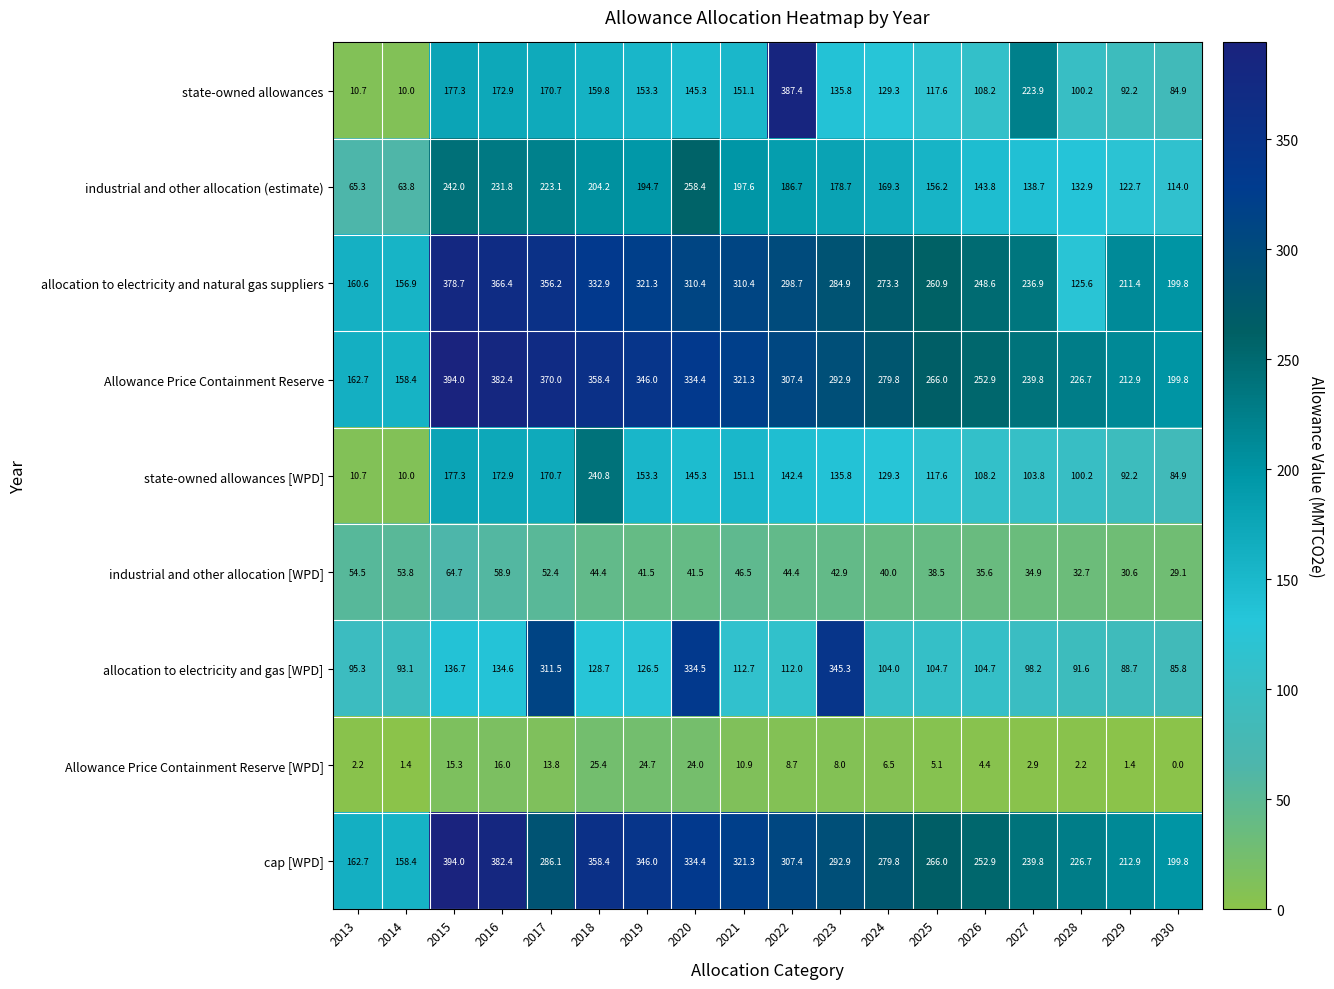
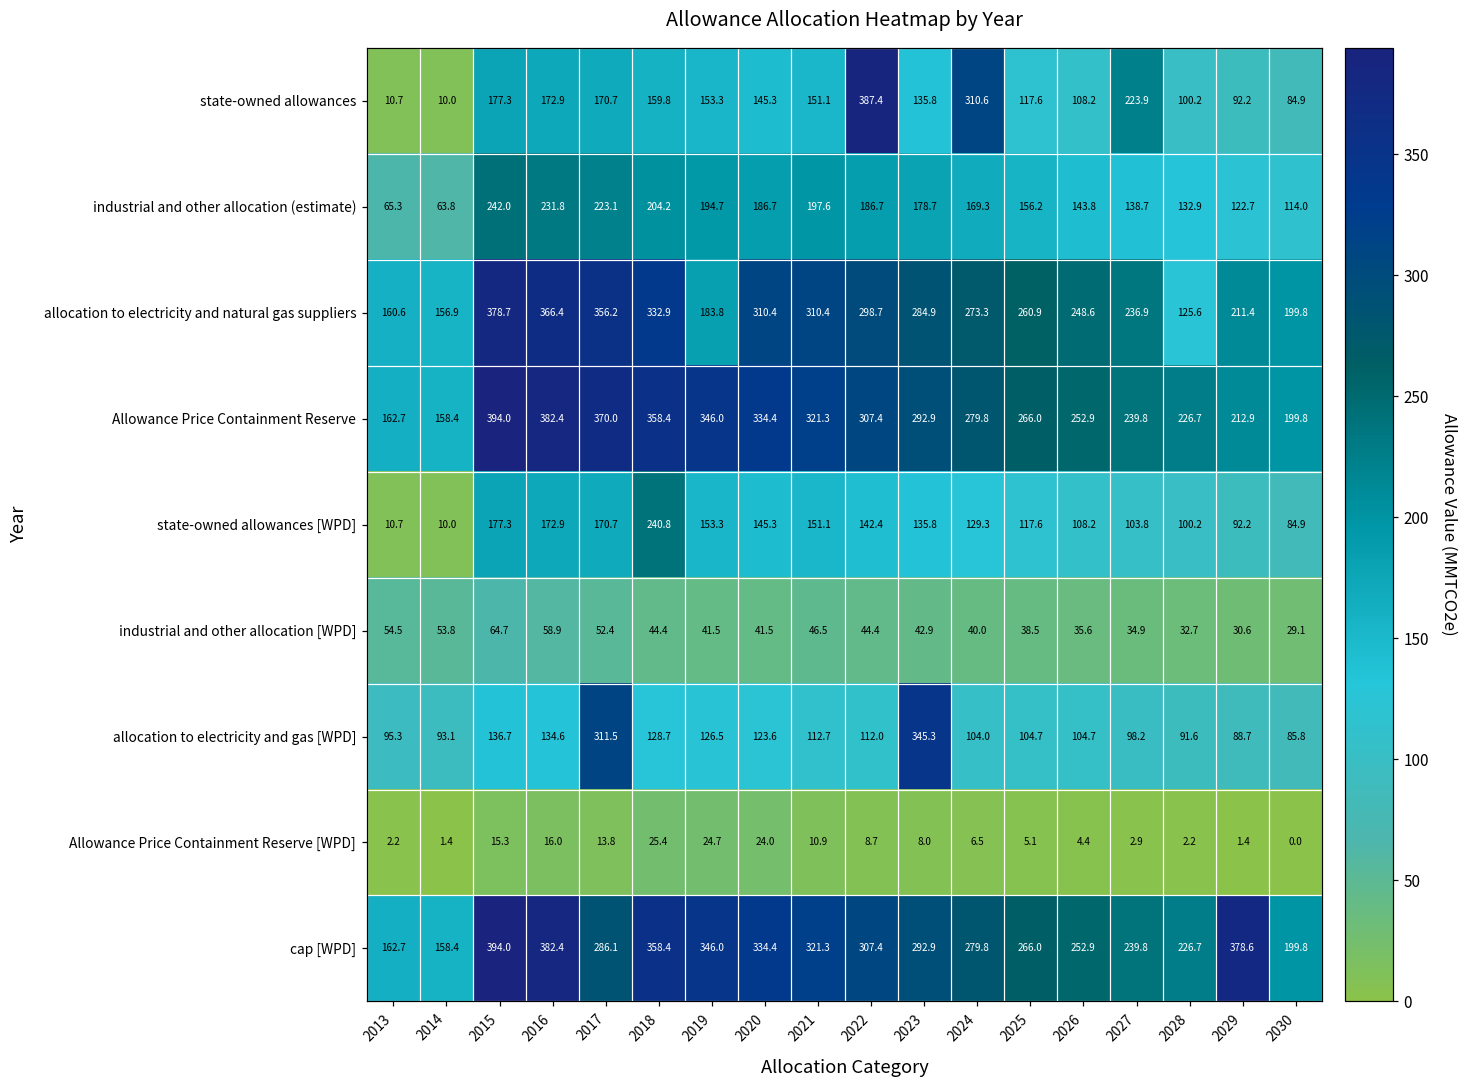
  {
    "state-owned allowances": {
      "2013": 10.7,
      "2014": 10.0,
      "2015": 177.3,
      "2016": 172.9,
      "2017": 170.7,
      "2018": 159.8,
      "2019": 153.3,
      "2020": 145.3,
      "2021": 151.1,
      "2022": 387.4,
      "2023": 135.8,
-     "2024": 129.3,
+     "2024": 310.6,
      "2025": 117.6,
      "2026": 108.2,
      "2027": 223.9,
      "2028": 100.2,
      "2029": 92.2,
      "2030": 84.9
    },
    "industrial and other allocation (estimate)": {
      "2013": 65.3,
      "2014": 63.8,
      "2015": 242.0,
      "2016": 231.8,
      "2017": 223.1,
      "2018": 204.2,
      "2019": 194.7,
-     "2020": 258.4,
+     "2020": 186.7,
      "2021": 197.6,
      "2022": 186.7,
      "2023": 178.7,
      "2024": 169.3,
      "2025": 156.2,
      "2026": 143.8,
      "2027": 138.7,
      "2028": 132.9,
      "2029": 122.7,
      "2030": 114.0
    },
    "allocation to electricity and natural gas suppliers": {
      "2013": 160.6,
      "2014": 156.9,
      "2015": 378.7,
      "2016": 366.4,
      "2017": 356.2,
      "2018": 332.9,
-     "2019": 321.3,
+     "2019": 183.8,
      "2020": 310.4,
      "2021": 310.4,
      "2022": 298.7,
      "2023": 284.9,
      "2024": 273.3,
      "2025": 260.9,
      "2026": 248.6,
      "2027": 236.9,
      "2028": 125.6,
      "2029": 211.4,
      "2030": 199.8
    },
    "Allowance Price Containment Reserve": {
      "2013": 162.7,
      "2014": 158.4,
      "2015": 394.0,
      "2016": 382.4,
      "2017": 370.0,
      "2018": 358.4,
      "2019": 346.0,
      "2020": 334.4,
      "2021": 321.3,
      "2022": 307.4,
      "2023": 292.9,
      "2024": 279.8,
      "2025": 266.0,
      "2026": 252.9,
      "2027": 239.8,
      "2028": 226.7,
      "2029": 212.9,
      "2030": 199.8
    },
    "state-owned allowances [WPD]": {
      "2013": 10.7,
      "2014": 10.0,
      "2015": 177.3,
      "2016": 172.9,
      "2017": 170.7,
      "2018": 240.8,
      "2019": 153.3,
      "2020": 145.3,
      "2021": 151.1,
      "2022": 142.4,
      "2023": 135.8,
      "2024": 129.3,
      "2025": 117.6,
      "2026": 108.2,
      "2027": 103.8,
      "2028": 100.2,
      "2029": 92.2,
      "2030": 84.9
    },
    "industrial and other allocation [WPD]": {
      "2013": 54.5,
      "2014": 53.8,
      "2015": 64.7,
      "2016": 58.9,
      "2017": 52.4,
      "2018": 44.4,
      "2019": 41.5,
      "2020": 41.5,
      "2021": 46.5,
      "2022": 44.4,
      "2023": 42.9,
      "2024": 40.0,
      "2025": 38.5,
      "2026": 35.6,
      "2027": 34.9,
      "2028": 32.7,
      "2029": 30.6,
      "2030": 29.1
    },
    "allocation to electricity and gas [WPD]": {
      "2013": 95.3,
      "2014": 93.1,
      "2015": 136.7,
      "2016": 134.6,
      "2017": 311.5,
      "2018": 128.7,
      "2019": 126.5,
-     "2020": 334.5,
+     "2020": 123.6,
      "2021": 112.7,
      "2022": 112.0,
      "2023": 345.3,
      "2024": 104.0,
      "2025": 104.7,
      "2026": 104.7,
      "2027": 98.2,
      "2028": 91.6,
      "2029": 88.7,
      "2030": 85.8
    },
    "Allowance Price Containment Reserve [WPD]": {
      "2013": 2.2,
      "2014": 1.4,
      "2015": 15.3,
      "2016": 16.0,
      "2017": 13.8,
      "2018": 25.4,
      "2019": 24.7,
      "2020": 24.0,
      "2021": 10.9,
      "2022": 8.7,
      "2023": 8.0,
      "2024": 6.5,
      "2025": 5.1,
      "2026": 4.4,
      "2027": 2.9,
      "2028": 2.2,
      "2029": 1.4,
      "2030": 0.0
    },
    "cap [WPD]": {
      "2013": 162.7,
      "2014": 158.4,
      "2015": 394.0,
      "2016": 382.4,
      "2017": 286.1,
      "2018": 358.4,
      "2019": 346.0,
      "2020": 334.4,
      "2021": 321.3,
      "2022": 307.4,
      "2023": 292.9,
      "2024": 279.8,
      "2025": 266.0,
      "2026": 252.9,
      "2027": 239.8,
      "2028": 226.7,
-     "2029": 212.9,
+     "2029": 378.6,
      "2030": 199.8
    }
  }
